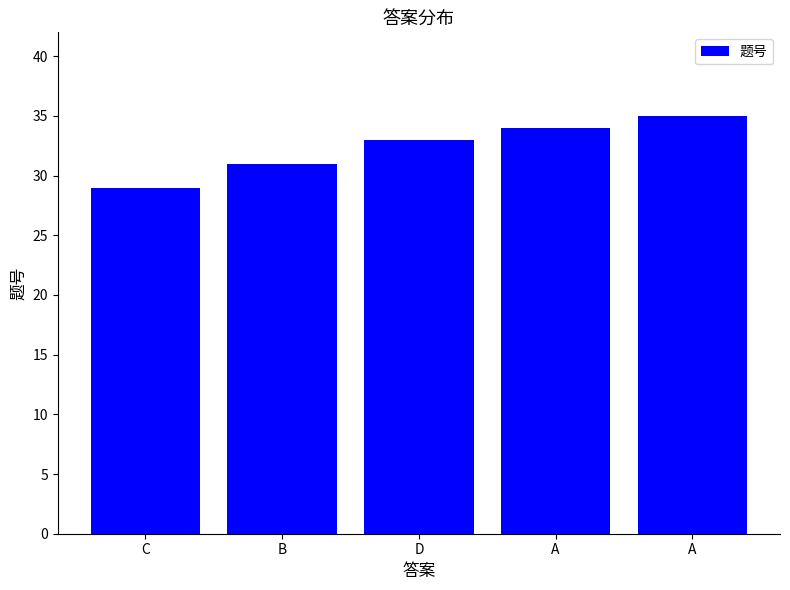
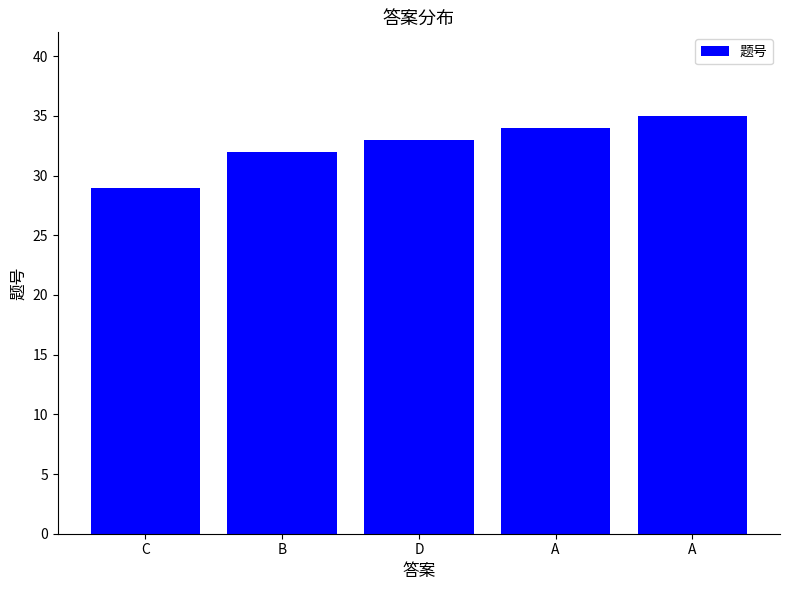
  {
    "C": 29,
-   "B": 31,
+   "B": 32,
    "D": 33
  }
